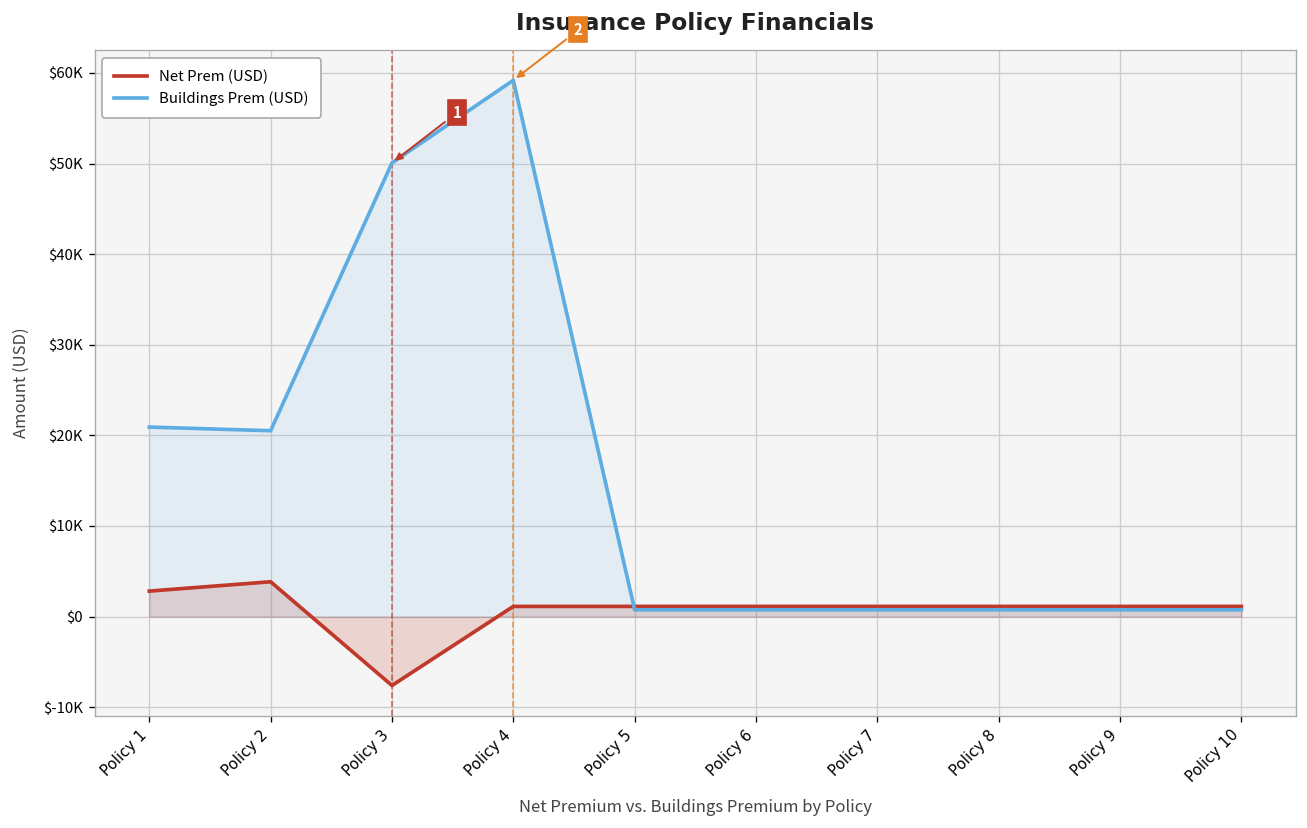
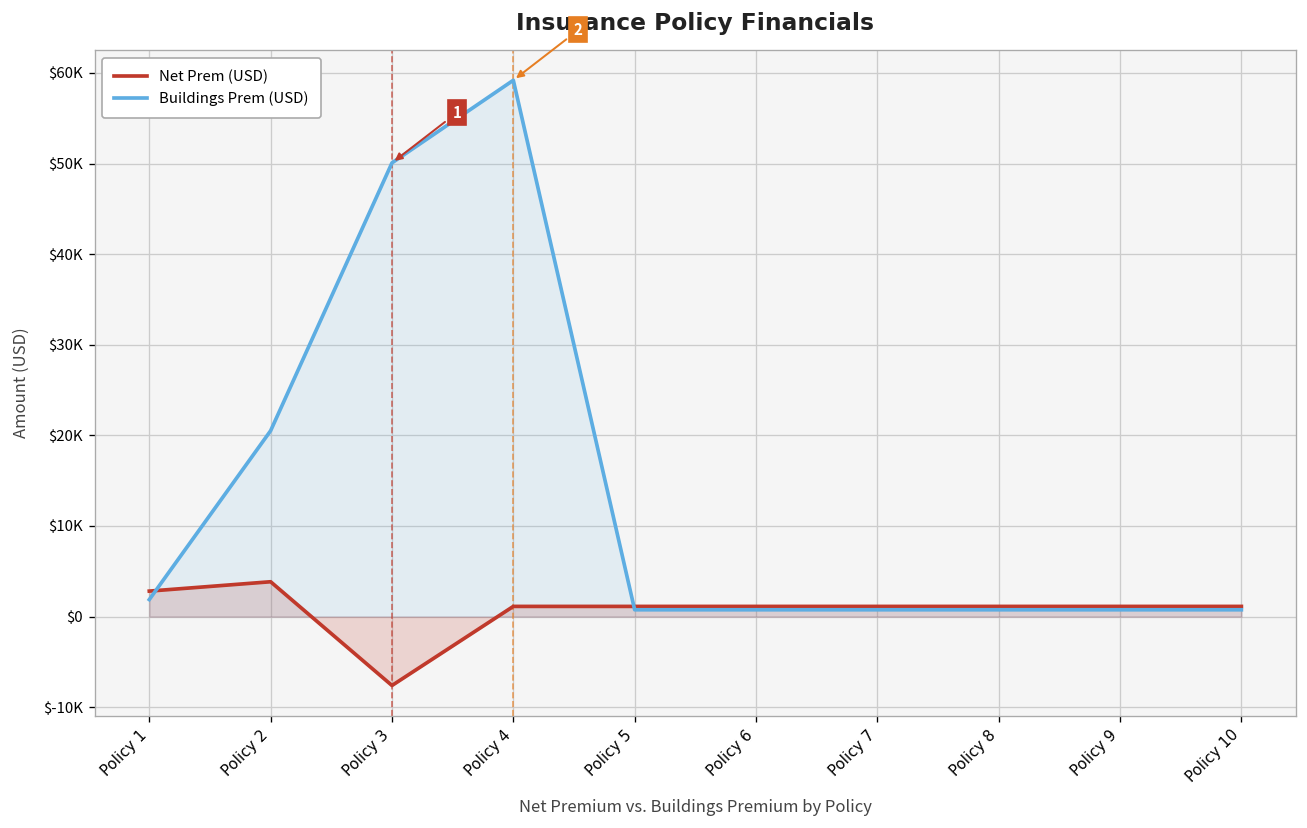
  {
    "Buildings Prem (USD)": {
-     "Policy 1": "$21000",
+     "Policy 1": "$2000",
      "Policy 2": "$21000",
      "Policy 3": "$50000",
      "Policy 4": "$59000",
      "Policy 5": "$1000",
      "Policy 6": "$1000",
      "Policy 7": "$1000",
      "Policy 8": "$1000",
      "Policy 9": "$1000",
      "Policy 10": "$1000"
    }
  }
